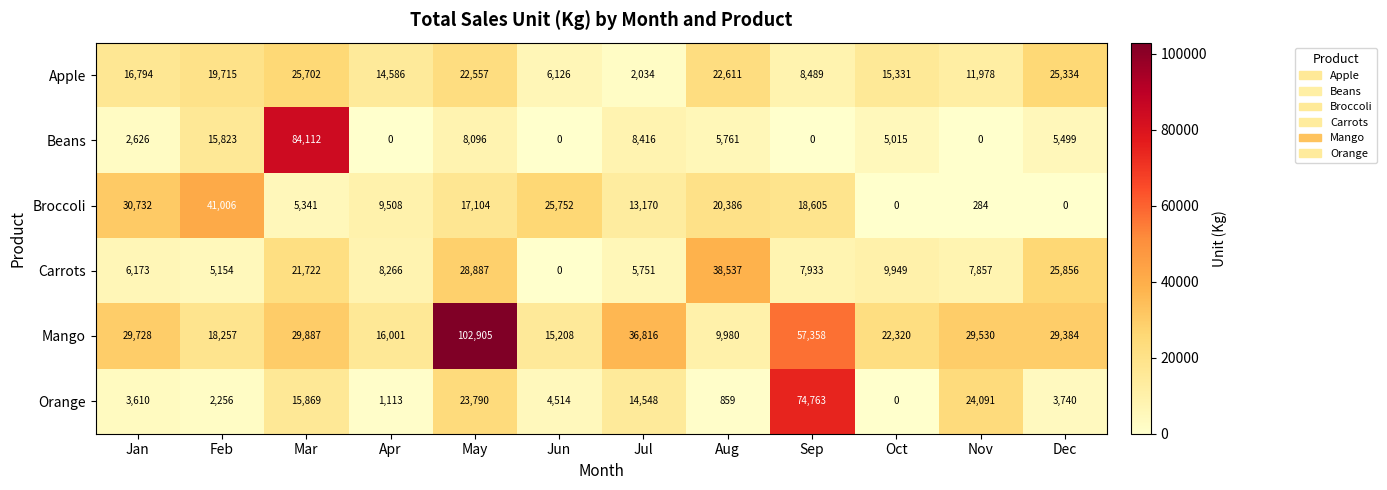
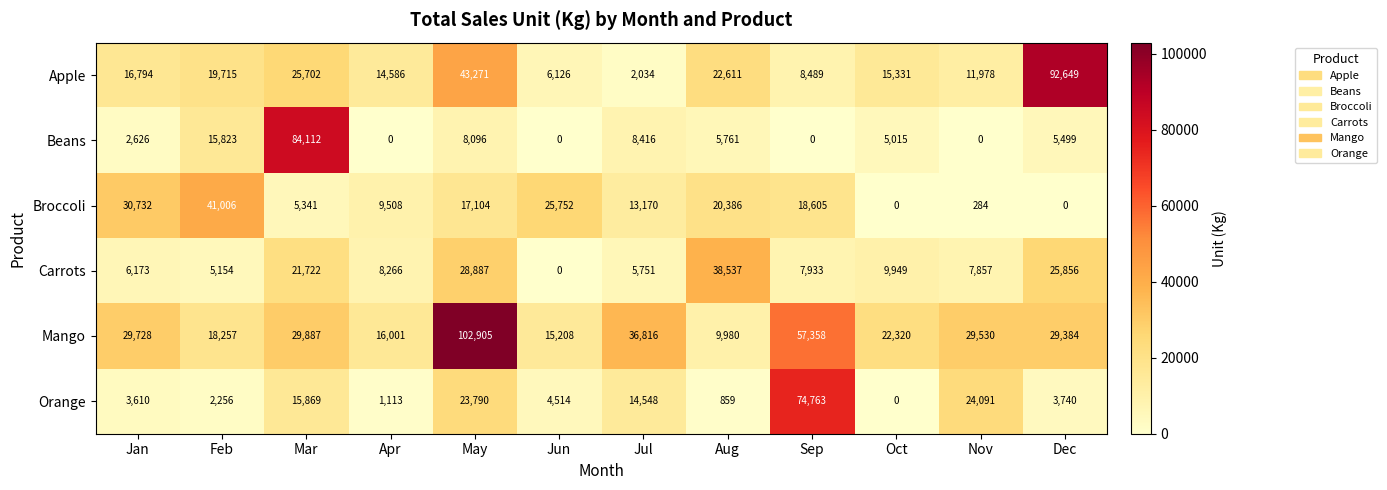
  {
    "Apple": {
      "Jan": "16,794",
      "Feb": "19,715",
      "Mar": "25,702",
      "Apr": "14,586",
-     "May": "22,557",
+     "May": "43,271",
      "Jun": "6,126",
      "Jul": "2,034",
      "Aug": "22,611",
      "Sep": "8,489",
      "Oct": "15,331",
      "Nov": "11,978",
-     "Dec": "25,334"
+     "Dec": "92,649"
    },
    "Beans": {
      "Jan": "2,626",
      "Feb": "15,823",
      "Mar": "84,112",
      "Apr": "0",
      "May": "8,096",
      "Jun": "0",
      "Jul": "8,416",
      "Aug": "5,761",
      "Sep": "0",
      "Oct": "5,015",
      "Nov": "0",
      "Dec": "5,499"
    },
    "Broccoli": {
      "Jan": "30,732",
      "Feb": "41,006",
      "Mar": "5,341",
      "Apr": "9,508",
      "May": "17,104",
      "Jun": "25,752",
      "Jul": "13,170",
      "Aug": "20,386",
      "Sep": "18,605",
      "Oct": "0",
      "Nov": "284",
      "Dec": "0"
    },
    "Carrots": {
      "Jan": "6,173",
      "Feb": "5,154",
      "Mar": "21,722",
      "Apr": "8,266",
      "May": "28,887",
      "Jun": "0",
      "Jul": "5,751",
      "Aug": "38,537",
      "Sep": "7,933",
      "Oct": "9,949",
      "Nov": "7,857",
      "Dec": "25,856"
    },
    "Mango": {
      "Jan": "29,728",
      "Feb": "18,257",
      "Mar": "29,887",
      "Apr": "16,001",
      "May": "102,905",
      "Jun": "15,208",
      "Jul": "36,816",
      "Aug": "9,980",
      "Sep": "57,358",
      "Oct": "22,320",
      "Nov": "29,530",
      "Dec": "29,384"
    },
    "Orange": {
      "Jan": "3,610",
      "Feb": "2,256",
      "Mar": "15,869",
      "Apr": "1,113",
      "May": "23,790",
      "Jun": "4,514",
      "Jul": "14,548",
      "Aug": "859",
      "Sep": "74,763",
      "Oct": "0",
      "Nov": "24,091",
      "Dec": "3,740"
    }
  }
